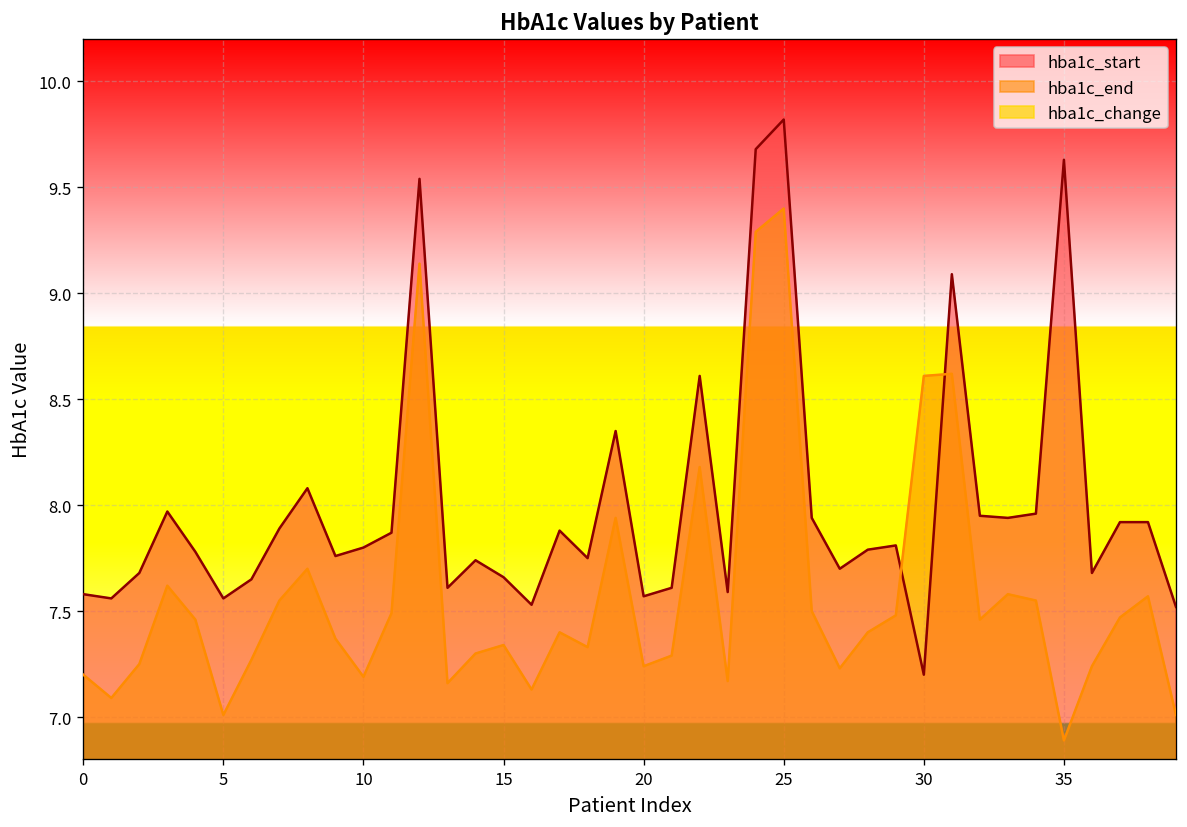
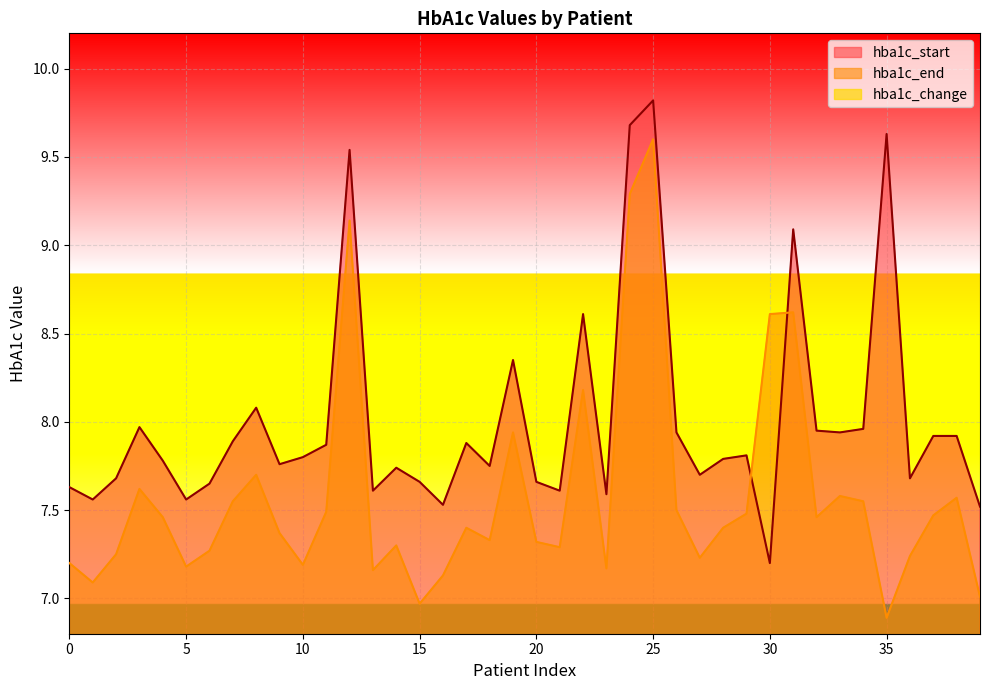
  {
    "hba1c_start": {
-     "0": 7.58,
+     "0": 7.63,
      "5": 7.56,
      "10": 7.80,
      "15": 7.66,
-     "20": 7.57,
+     "20": 7.66,
      "25": 9.82,
      "30": 7.20,
      "35": 9.63
    },
    "hba1c_end": {
      "0": 7.20,
-     "5": 7.01,
+     "5": 7.18,
      "10": 7.19,
-     "15": 7.34,
-     "20": 7.24,
-     "25": 9.4,
+     "15": 6.97,
+     "20": 7.32,
+     "25": 9.6,
      "30": 8.61,
      "35": 6.89
    }
  }
